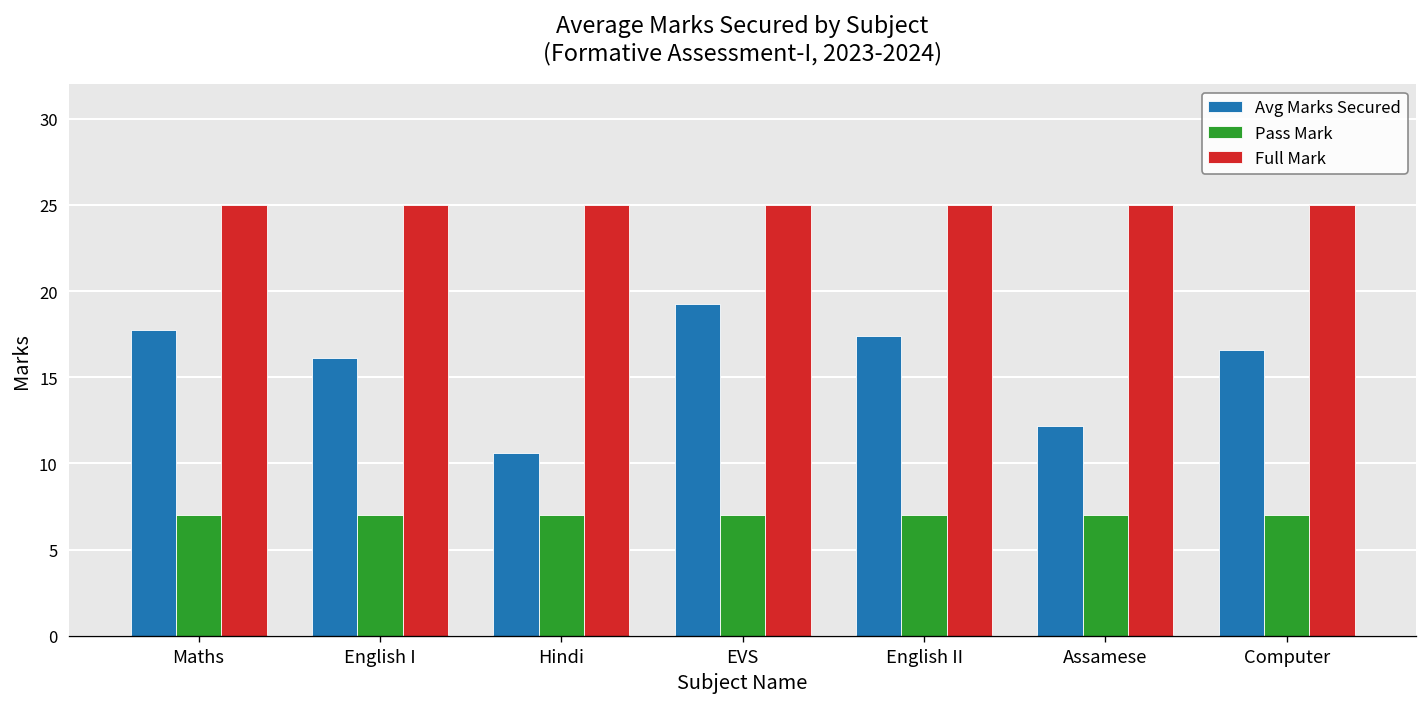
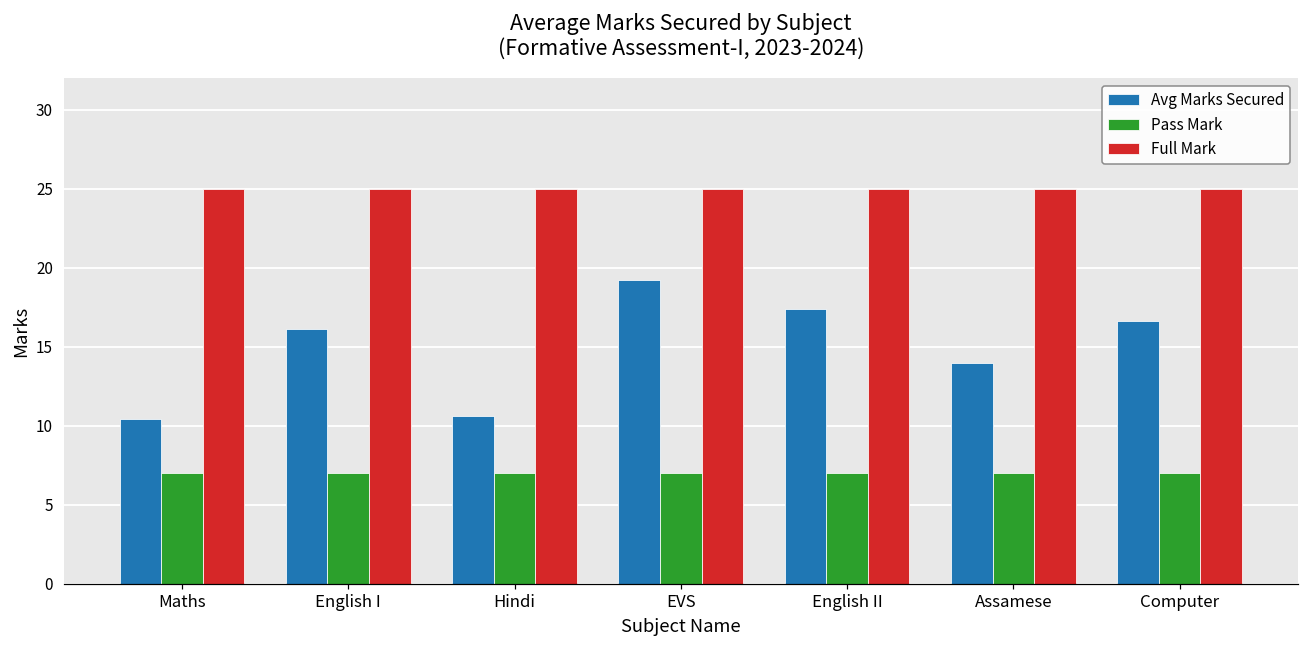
  {
    "Avg Marks Secured": {
-     "Maths": 17.8,
+     "Maths": 10.4,
      "English I": 16.1,
      "Hindi": 10.6,
      "EVS": 19.3,
      "English II": 17.4,
-     "Assamese": 12.2,
+     "Assamese": 14.0,
      "Computer": 16.6
    },
    "Pass Mark": {
      "Maths": 7.0,
      "English I": 7.0,
      "Hindi": 7.0,
      "EVS": 7.0,
      "English II": 7.0,
      "Assamese": 7.0,
      "Computer": 7.0
    },
    "Full Mark": {
      "Maths": 25.0,
      "English I": 25.0,
      "Hindi": 25.0,
      "EVS": 25.0,
      "English II": 25.0,
      "Assamese": 25.0,
      "Computer": 25.0
    }
  }
